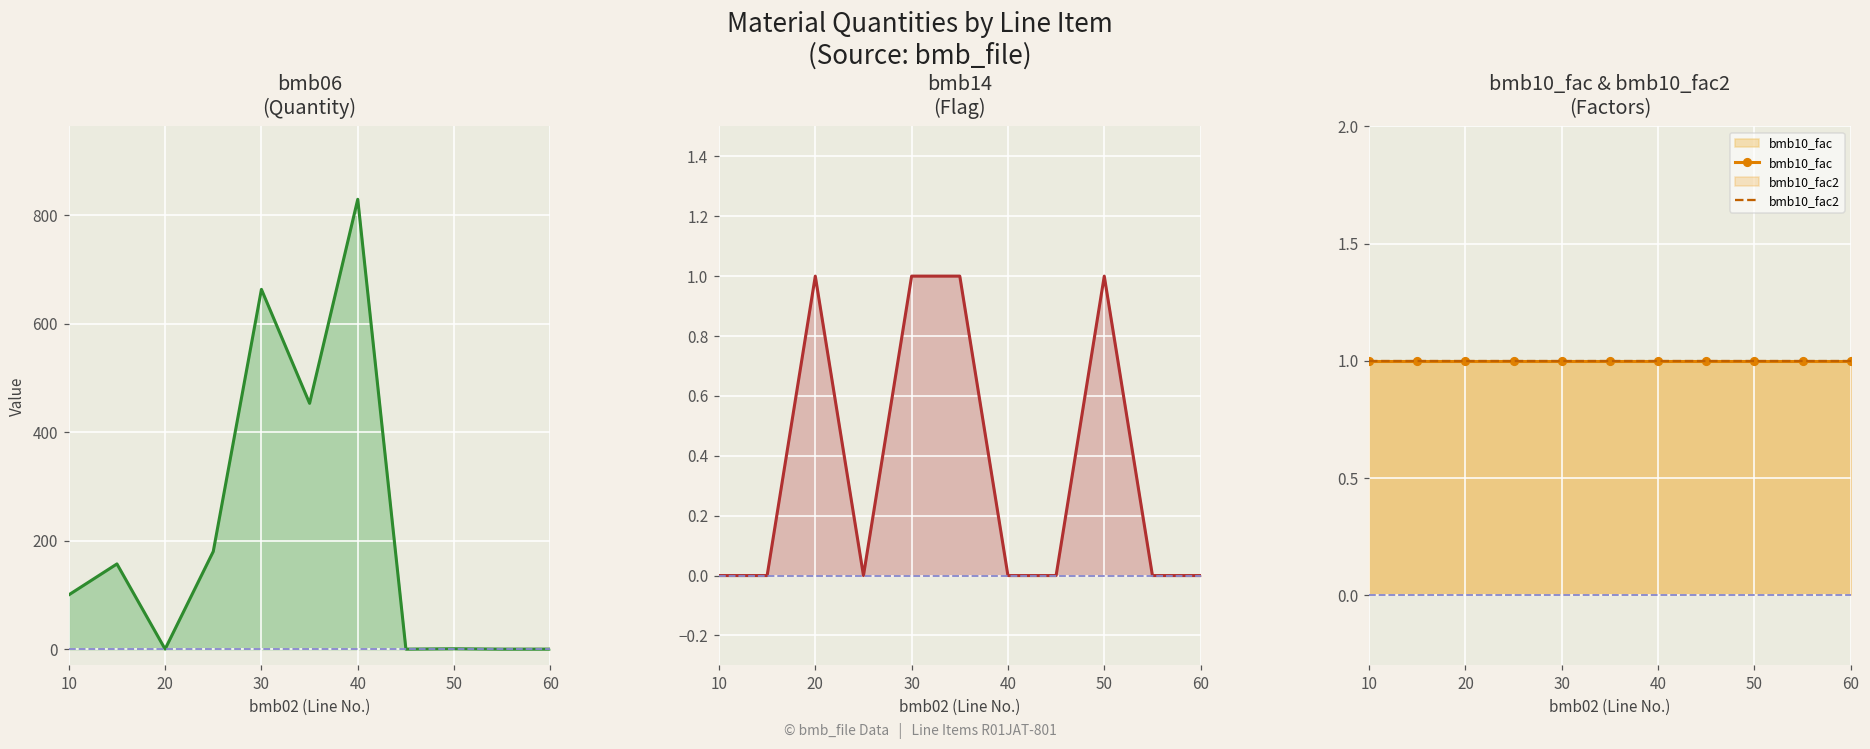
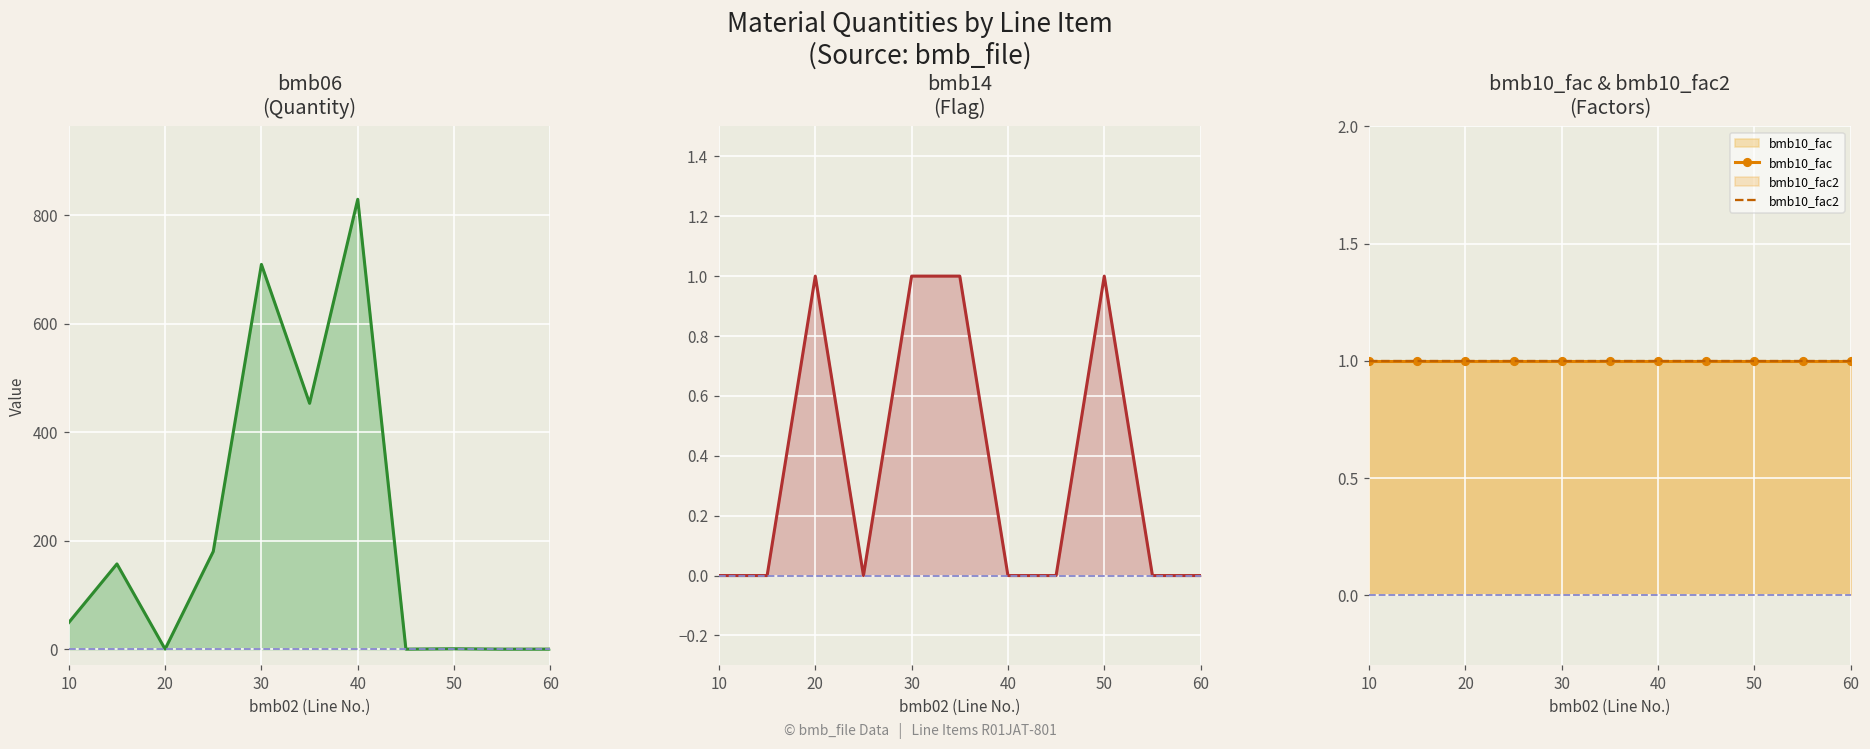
  {
    "bmb06 (Quantity)": {
-     "10": 100,
+     "10": 50,
      "20": 0,
-     "30": 660,
+     "30": 710,
      "40": 830,
      "50": 0,
      "60": 0
    },
    "bmb14 (Flag)": {
      "10": 0.00,
      "20": 1.00,
      "30": 1.00,
      "40": 0.00,
      "50": 1.00,
      "60": 0.00
    },
    "bmb10_fac & bmb10_fac2 (Factors)": {
      "10": 1.00,
      "20": 1.00,
      "30": 1.00,
      "40": 1.00,
      "50": 1.00,
      "60": 1.00
    }
  }
